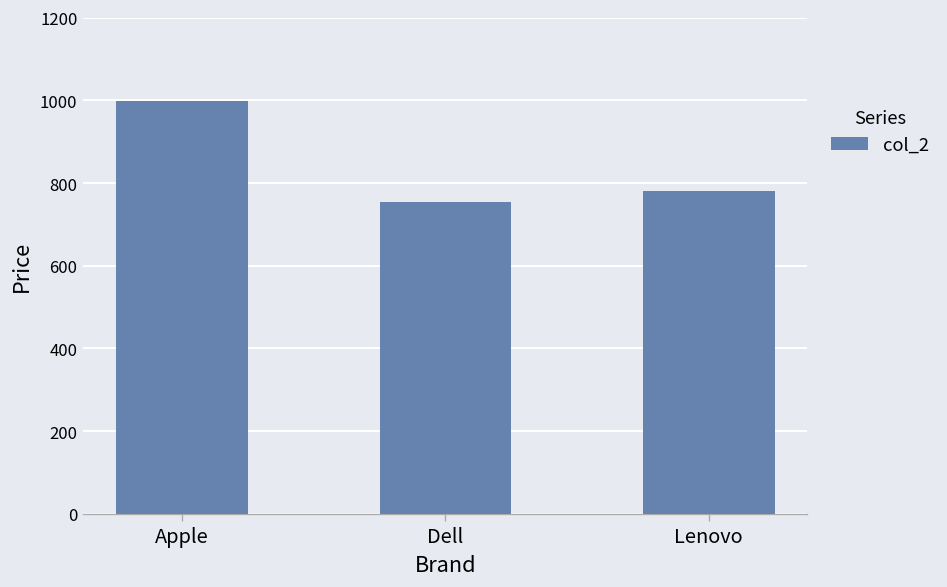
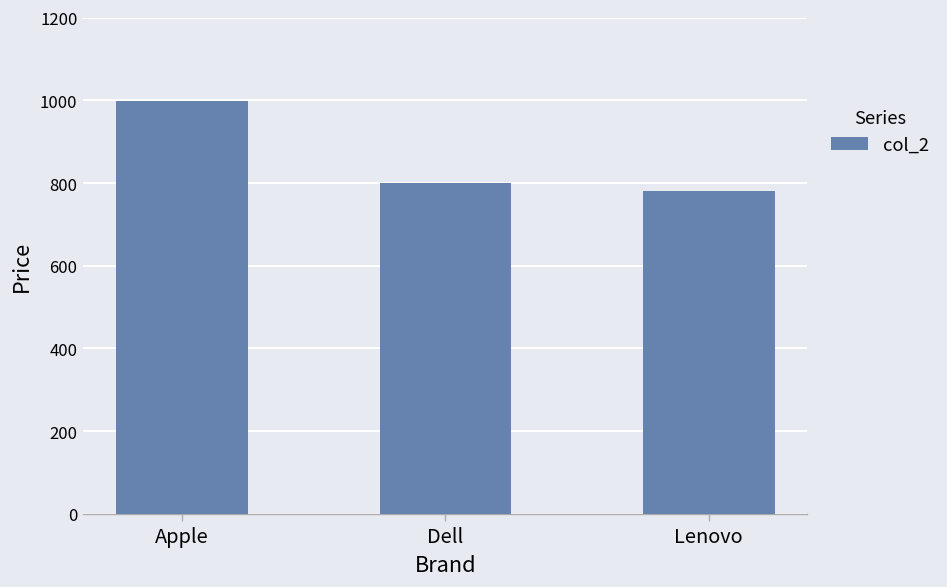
  {
    "Apple": 1000,
-   "Dell": 750,
+   "Dell": 800,
    "Lenovo": 780
  }
